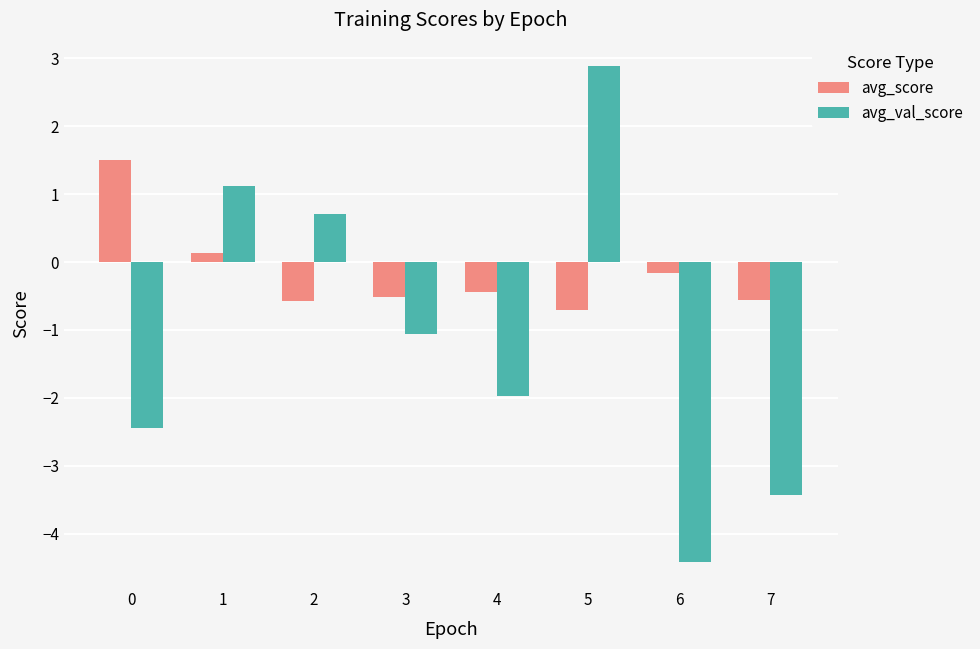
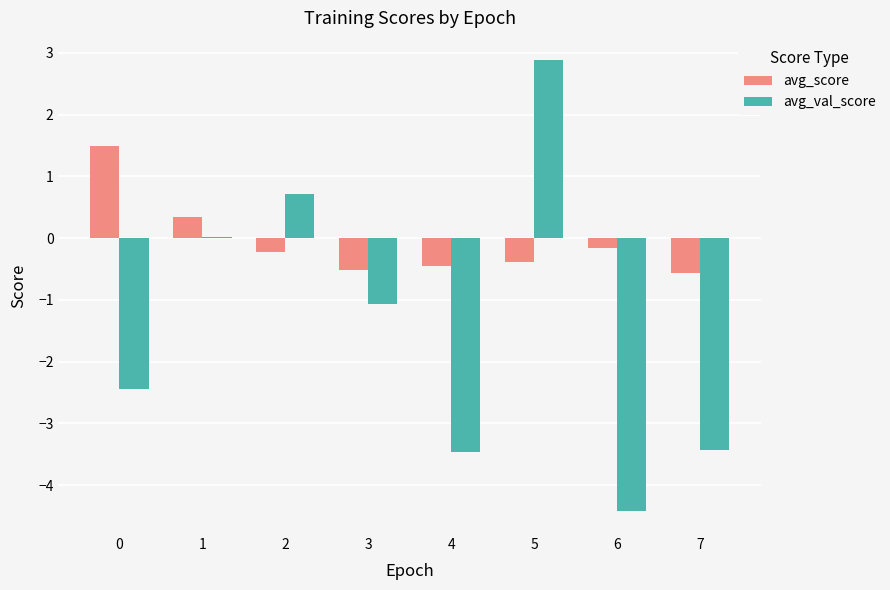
  {
    "avg_score": {
      "0": 1.5,
-     "1": 0.1,
-     "2": -0.6,
+     "1": 0.3,
+     "2": -0.2,
      "3": -0.5,
      "4": -0.4,
-     "5": -0.7,
+     "5": -0.4,
      "6": -0.2,
      "7": -0.6
    },
    "avg_val_score": {
      "0": -2.4,
-     "1": 1.1,
+     "1": 0.0,
      "2": 0.7,
      "3": -1.1,
-     "4": -2.0,
+     "4": -3.5,
      "5": 2.9,
      "6": -4.4,
      "7": -3.4
    }
  }
